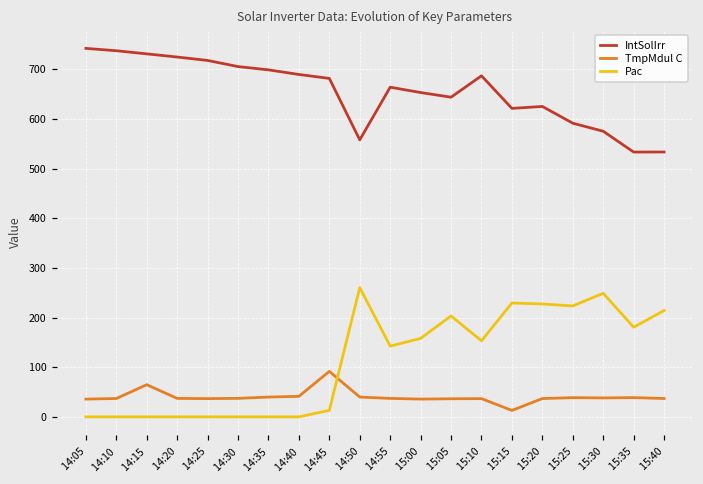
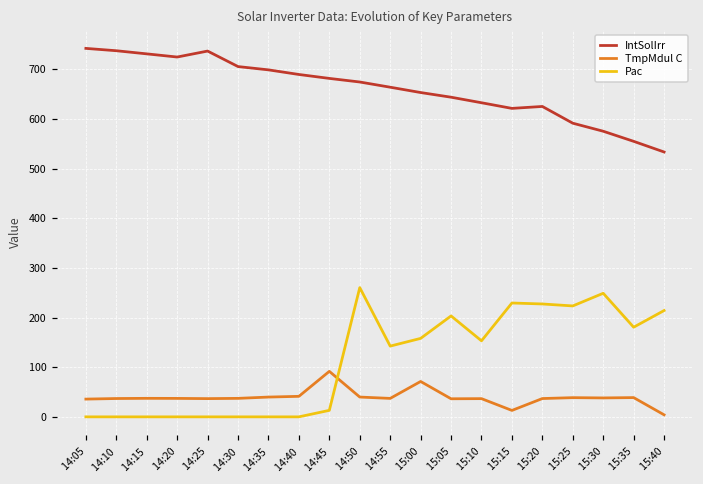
  {
    "IntSolIrr": {
      "14:05": 740,
      "14:10": 740,
      "14:15": 730,
      "14:20": 730,
-     "14:25": 720,
+     "14:25": 740,
      "14:30": 710,
      "14:35": 700,
      "14:40": 690,
      "14:45": 680,
-     "14:50": 560,
+     "14:50": 670,
      "14:55": 660,
      "15:00": 650,
      "15:05": 640,
-     "15:10": 690,
+     "15:10": 630,
      "15:15": 620,
      "15:20": 630,
      "15:25": 590,
      "15:30": 580,
-     "15:35": 530,
+     "15:35": 560,
      "15:40": 530
    },
    "TmpMdul C": {
      "14:05": 40,
      "14:10": 40,
-     "14:15": 60,
+     "14:15": 40,
      "14:20": 40,
      "14:25": 40,
      "14:30": 40,
      "14:35": 40,
      "14:40": 40,
      "14:45": 90,
      "14:50": 40,
      "14:55": 40,
-     "15:00": 40,
+     "15:00": 70,
      "15:05": 40,
      "15:10": 40,
      "15:15": 10,
      "15:20": 40,
      "15:25": 40,
      "15:30": 40,
      "15:35": 40,
-     "15:40": 40
+     "15:40": 0
    },
    "Pac": {
      "14:05": 0,
      "14:10": 0,
      "14:15": 0,
      "14:20": 0,
      "14:25": 0,
      "14:30": 0,
      "14:35": 0,
      "14:40": 0,
      "14:45": 10,
      "14:50": 260,
      "14:55": 140,
      "15:00": 160,
      "15:05": 200,
      "15:10": 150,
      "15:15": 230,
      "15:20": 230,
      "15:25": 220,
      "15:30": 250,
      "15:35": 180,
      "15:40": 210
    }
  }
